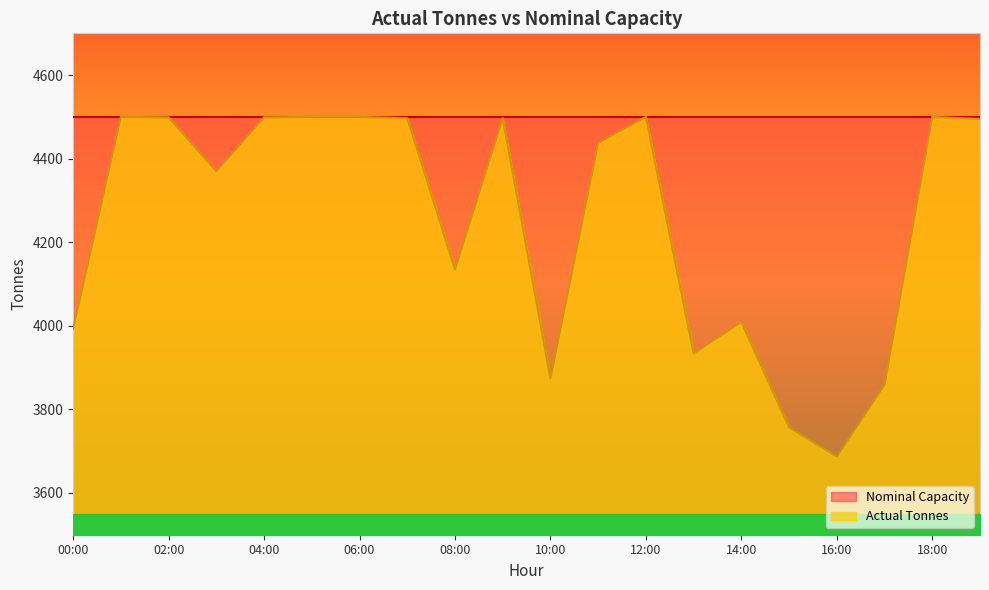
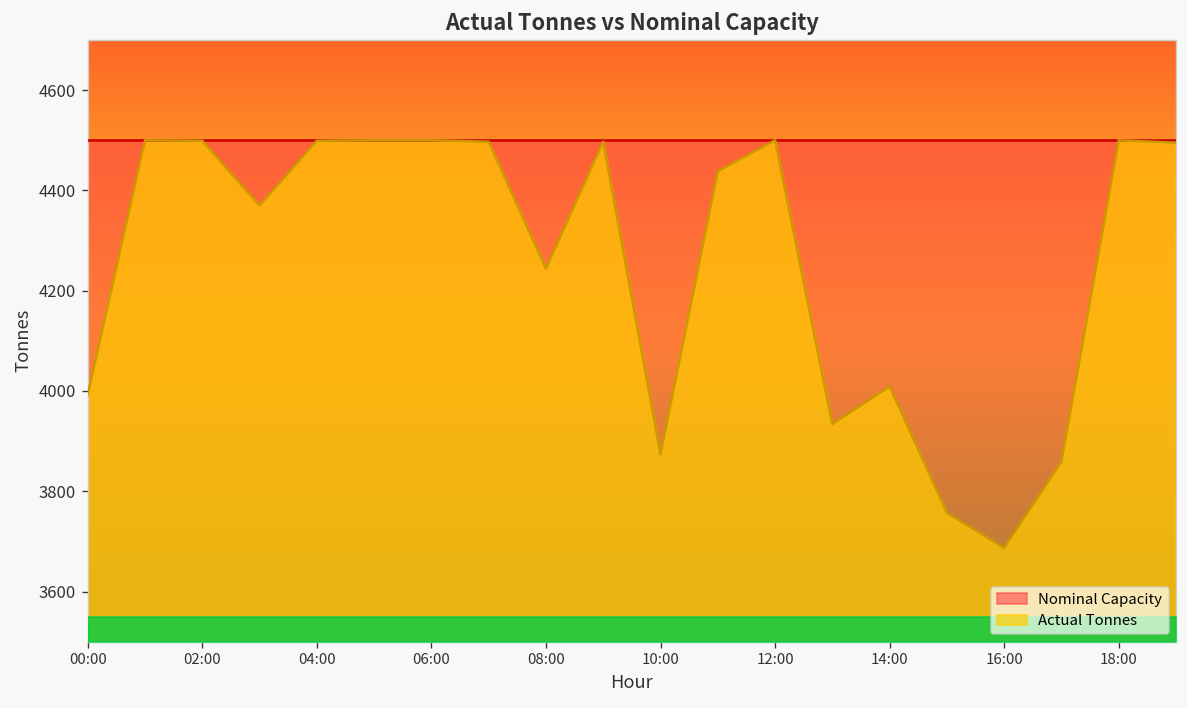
  {
    "Nominal Capacity": {
      "00:00": 4500,
      "08:00": 4500,
      "10:00": 4500,
      "14:00": 4500,
      "16:00": 4500
    },
    "Actual Tonnes": {
      "00:00": 3990,
-     "08:00": 4140,
+     "08:00": 4240,
      "10:00": 3870,
      "14:00": 4010,
      "16:00": 3690
    }
  }
